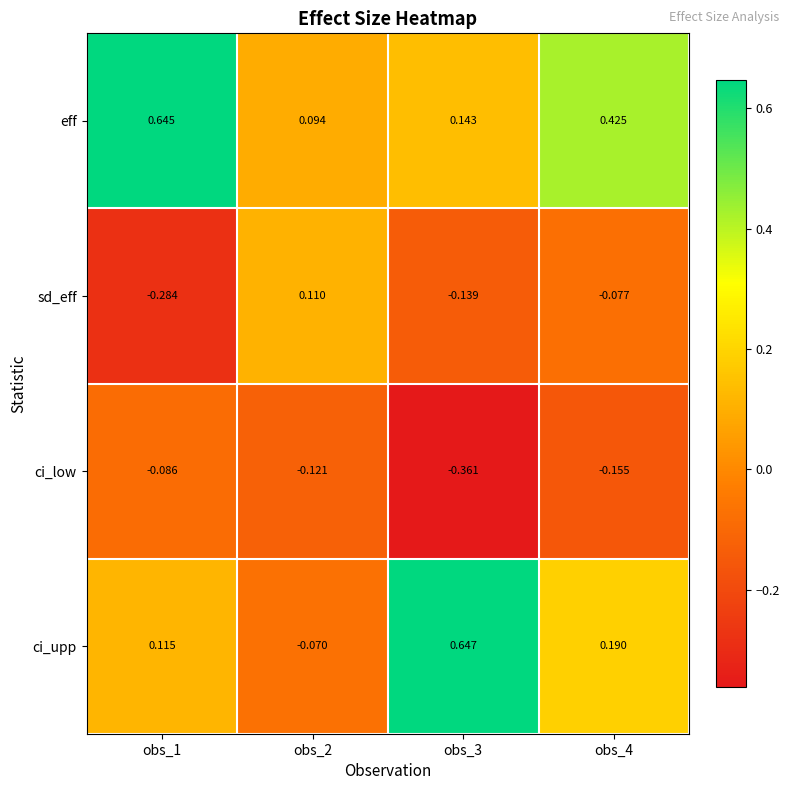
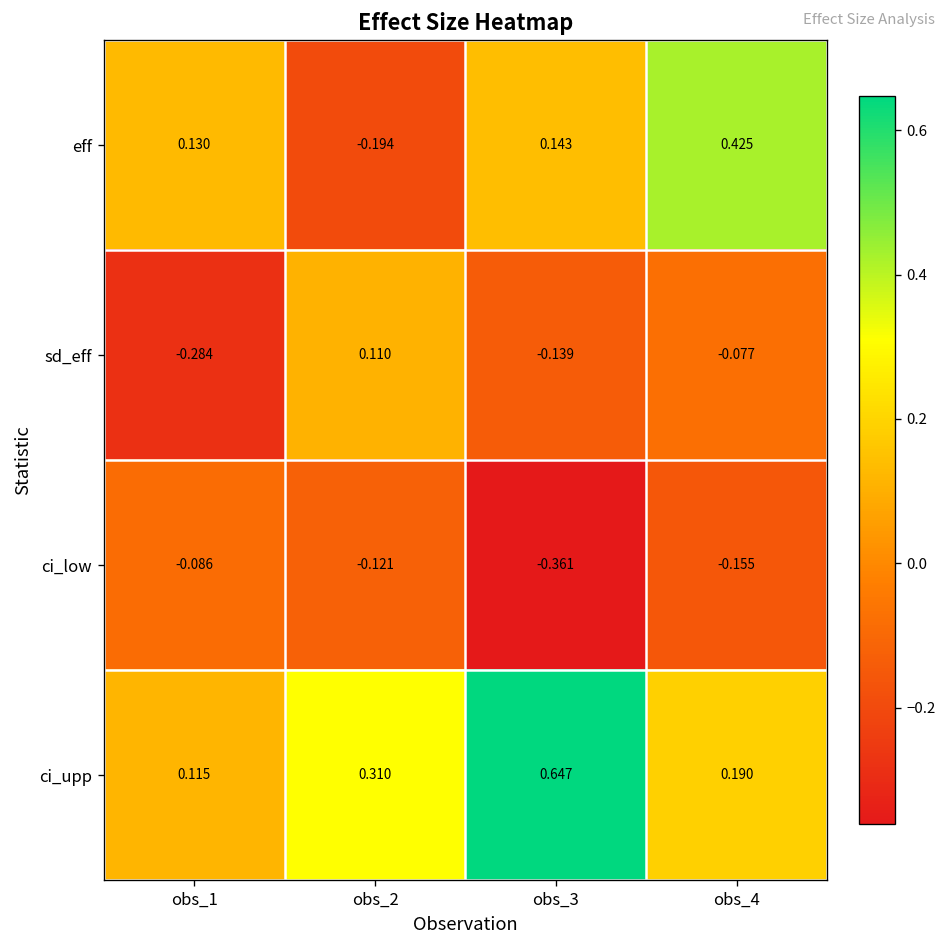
  {
    "eff": {
-     "obs_1": 0.645,
-     "obs_2": 0.094,
+     "obs_1": 0.130,
+     "obs_2": -0.194,
      "obs_3": 0.143,
      "obs_4": 0.425
    },
    "sd_eff": {
      "obs_1": -0.284,
      "obs_2": 0.110,
      "obs_3": -0.139,
      "obs_4": -0.077
    },
    "ci_low": {
      "obs_1": -0.086,
      "obs_2": -0.121,
      "obs_3": -0.361,
      "obs_4": -0.155
    },
    "ci_upp": {
      "obs_1": 0.115,
-     "obs_2": -0.070,
+     "obs_2": 0.310,
      "obs_3": 0.647,
      "obs_4": 0.190
    }
  }
